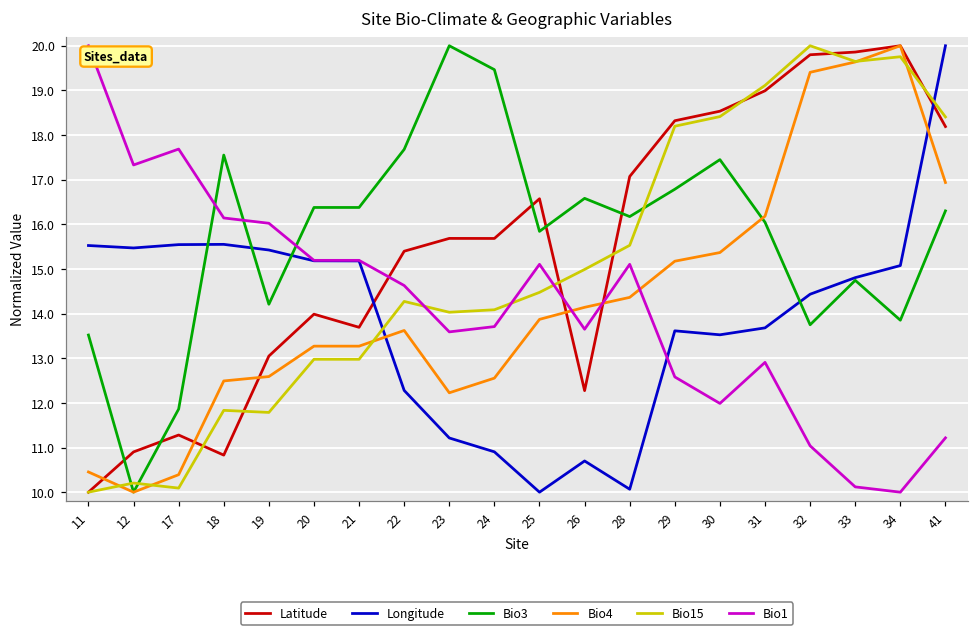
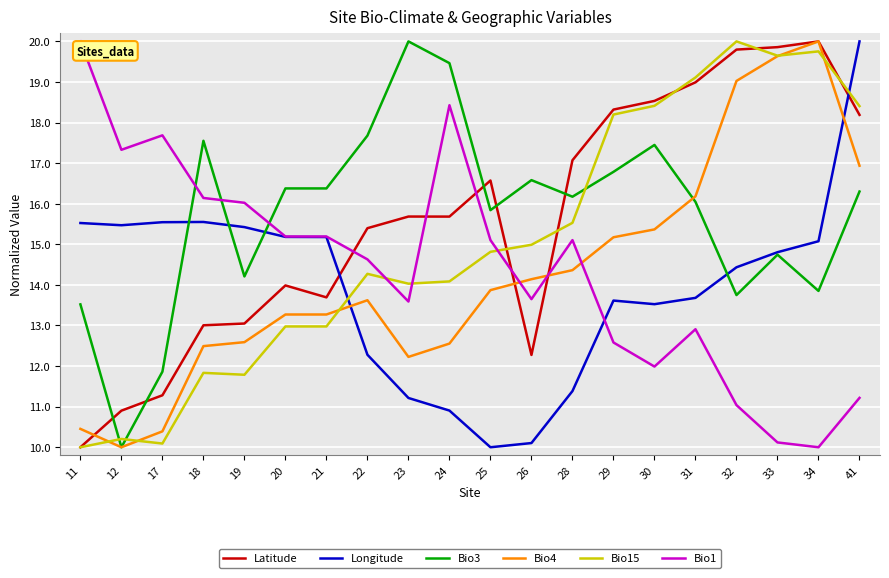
  {
    "Latitude": {
      "12": 10.9,
      "17": 11.3,
-     "18": 10.8,
+     "18": 13.0,
      "19": 13.0,
      "20": 14.0,
      "21": 13.7,
      "22": 15.4,
      "23": 15.7,
      "24": 15.7,
      "25": 16.6,
      "26": 12.3,
      "28": 17.1,
      "29": 18.3,
      "30": 18.5,
      "31": 19.0,
      "32": 19.8,
      "33": 19.9,
      "41": 18.2
    },
    "Longitude": {
      "11": 15.5,
      "12": 15.5,
      "17": 15.5,
      "18": 15.6,
      "19": 15.4,
      "22": 12.3,
      "23": 11.2,
      "24": 10.9,
      "25": 10.0,
-     "26": 10.7,
-     "28": 10.1,
+     "26": 10.1,
+     "28": 11.4,
      "29": 13.6,
      "30": 13.5,
      "31": 13.7,
      "32": 14.4,
      "34": 15.1,
      "41": 20.0
    },
    "Bio3": {
      "11": 13.5,
      "17": 11.9,
      "18": 17.6,
      "19": 14.2,
      "20": 16.4,
      "21": 16.4,
      "22": 17.7,
      "23": 20.0,
      "24": 19.5,
      "25": 15.8,
      "26": 16.6,
      "28": 16.2,
      "29": 16.8,
      "30": 17.4,
      "31": 16.0,
      "32": 13.7,
      "34": 13.9,
      "41": 16.3
    },
    "Bio4": {
      "11": 10.5,
      "17": 10.4,
      "18": 12.5,
      "19": 12.6,
      "20": 13.3,
      "21": 13.3,
      "22": 13.6,
      "23": 12.2,
      "24": 12.6,
      "25": 13.9,
      "26": 14.1,
      "28": 14.4,
      "29": 15.2,
      "30": 15.4,
      "31": 16.2,
-     "32": 19.4,
+     "32": 19.0,
      "41": 16.9
    },
    "Bio15": {
      "12": 10.2,
      "17": 10.1,
      "18": 11.8,
      "19": 11.8,
      "20": 13.0,
      "21": 13.0,
      "22": 14.3,
      "23": 14.0,
      "24": 14.1,
-     "25": 14.5,
+     "25": 14.8,
      "26": 15.0,
      "28": 15.5,
      "29": 18.2,
      "30": 18.4,
      "31": 19.1,
      "32": 20.0,
      "34": 19.8,
      "41": 18.4
    },
    "Bio1": {
      "12": 17.3,
      "17": 17.7,
      "18": 16.1,
      "19": 16.0,
      "22": 14.6,
      "23": 13.6,
-     "24": 13.7,
+     "24": 18.4,
      "25": 15.1,
      "26": 13.6,
      "28": 15.1,
      "29": 12.6,
      "30": 12.0,
      "31": 12.9,
      "32": 11.0,
      "33": 10.1,
      "34": 10.0,
      "41": 11.2
    }
  }
